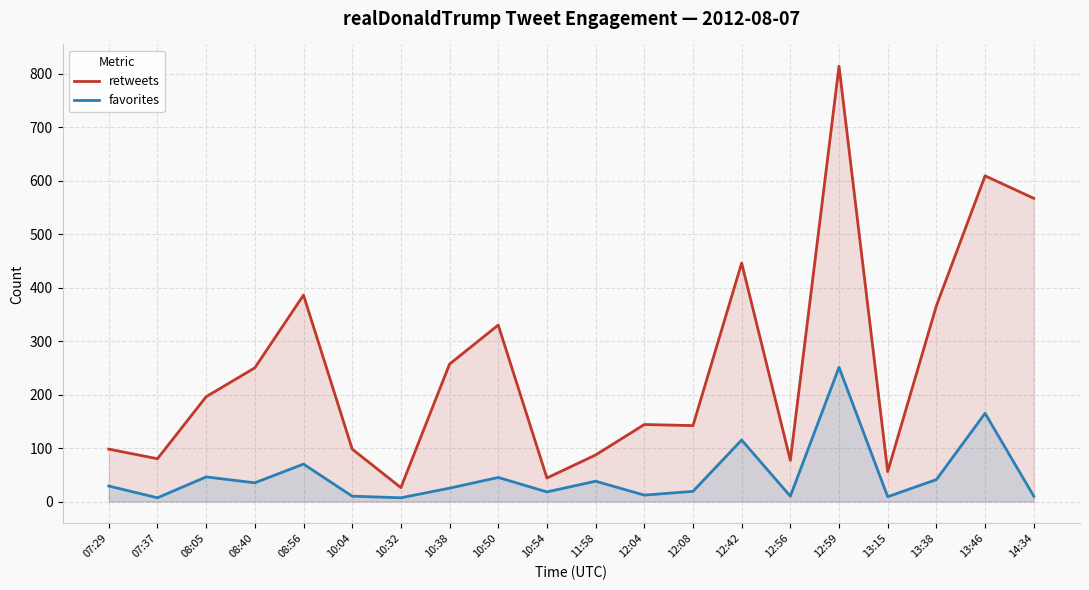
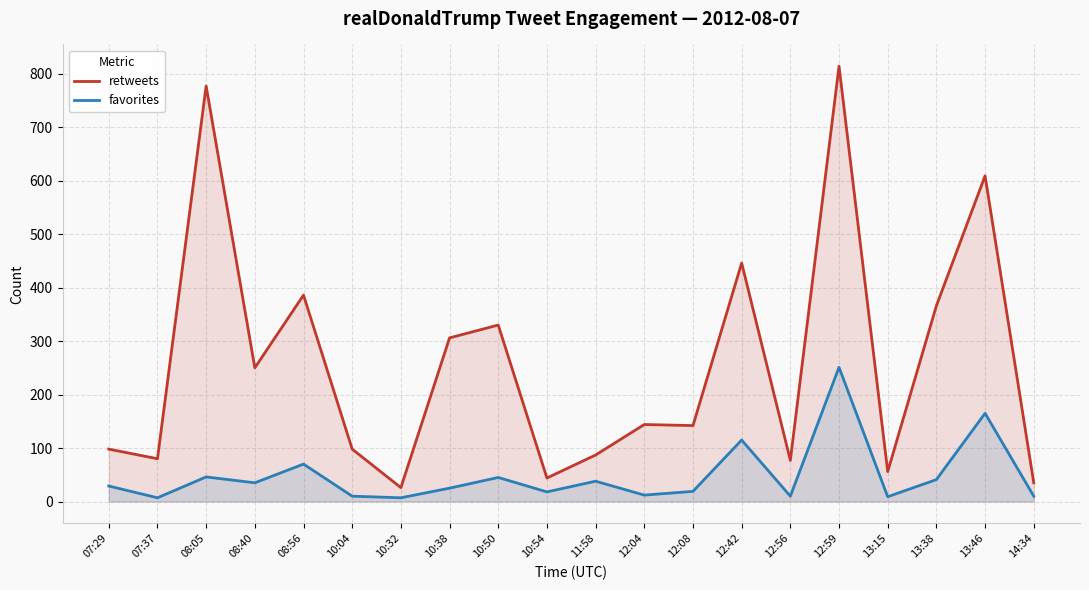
  {
    "retweets": {
      "07:29": 100,
      "07:37": 80,
-     "08:05": 200,
+     "08:05": 780,
      "08:40": 250,
      "08:56": 390,
      "10:04": 100,
      "10:32": 30,
-     "10:38": 260,
+     "10:38": 310,
      "10:50": 330,
      "10:54": 40,
      "11:58": 90,
      "12:04": 140,
      "12:08": 140,
      "12:42": 450,
      "12:56": 80,
      "12:59": 810,
      "13:15": 60,
      "13:38": 370,
      "13:46": 610,
-     "14:34": 570
+     "14:34": 40
    },
    "favorites": {
      "07:29": 30,
      "07:37": 10,
      "08:05": 50,
      "08:40": 40,
      "08:56": 70,
      "10:04": 10,
      "10:32": 10,
      "10:38": 30,
      "10:50": 50,
      "10:54": 20,
      "11:58": 40,
      "12:04": 10,
      "12:08": 20,
      "12:42": 120,
      "12:56": 10,
      "12:59": 250,
      "13:15": 10,
      "13:38": 40,
      "13:46": 170,
      "14:34": 10
    }
  }
